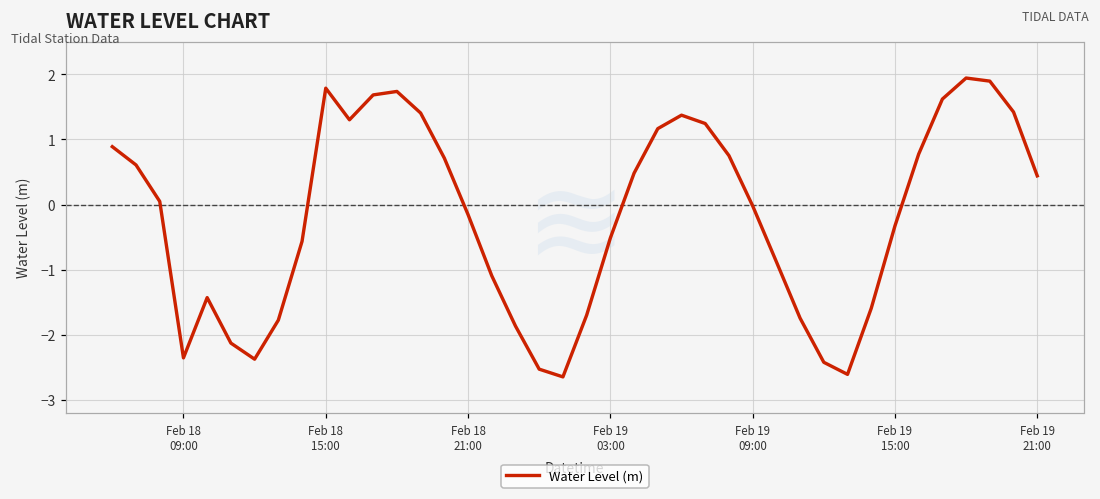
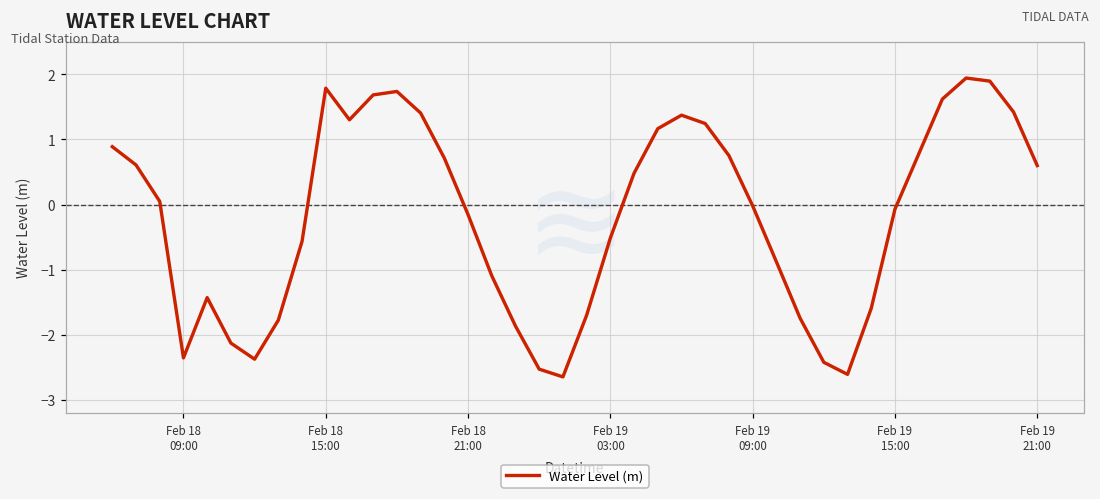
  {
    "Feb 18 09:00": -2.4,
    "Feb 18 15:00": 1.8,
    "Feb 18 21:00": -0.2,
    "Feb 19 03:00": -0.5,
    "Feb 19 09:00": 0.0,
-   "Feb 19 15:00": -0.3,
-   "Feb 19 21:00": 0.4
+   "Feb 19 15:00": -0.1,
+   "Feb 19 21:00": 0.6
  }
